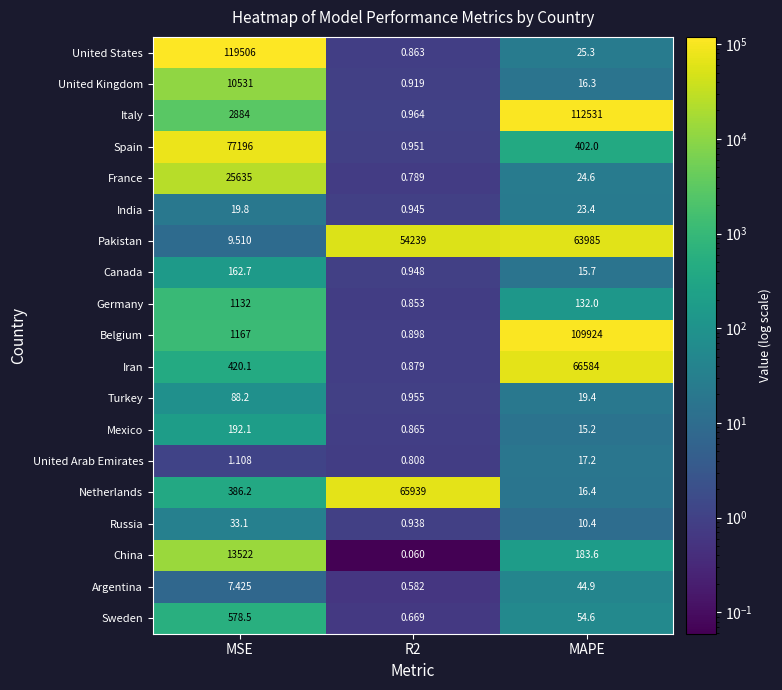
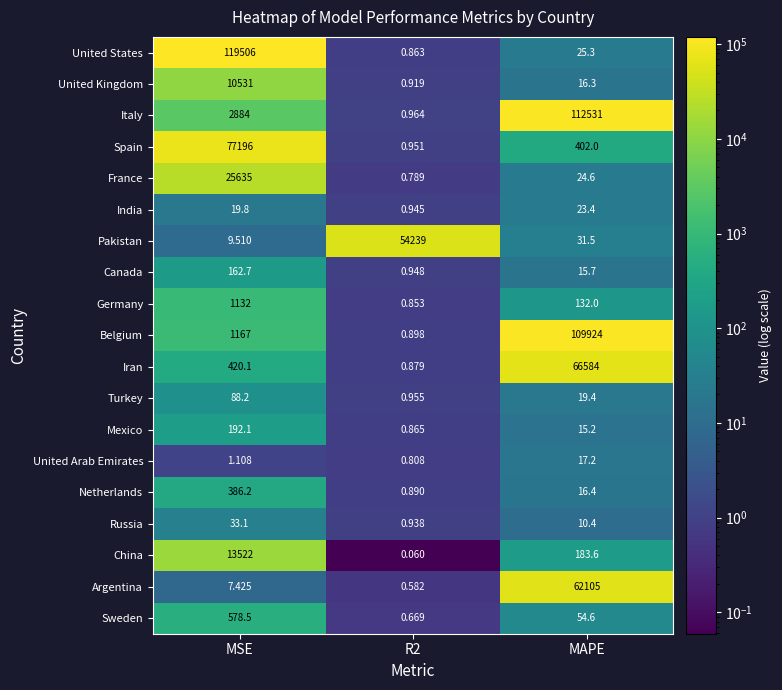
  {
    "United States": {
      "MSE": 119506,
      "R2": 0.863,
      "MAPE": 25.3
    },
    "United Kingdom": {
      "MSE": 10531,
      "R2": 0.919,
      "MAPE": 16.3
    },
    "Italy": {
      "MSE": 2884,
      "R2": 0.964,
      "MAPE": 112531
    },
    "Spain": {
      "MSE": 77196,
      "R2": 0.951,
      "MAPE": 402.0
    },
    "France": {
      "MSE": 25635,
      "R2": 0.789,
      "MAPE": 24.6
    },
    "India": {
      "MSE": 19.8,
      "R2": 0.945,
      "MAPE": 23.4
    },
    "Pakistan": {
      "MSE": 9.510,
      "R2": 54239,
-     "MAPE": 63985
+     "MAPE": 31.5
    },
    "Canada": {
      "MSE": 162.7,
      "R2": 0.948,
      "MAPE": 15.7
    },
    "Germany": {
      "MSE": 1132,
      "R2": 0.853,
      "MAPE": 132.0
    },
    "Belgium": {
      "MSE": 1167,
      "R2": 0.898,
      "MAPE": 109924
    },
    "Iran": {
      "MSE": 420.1,
      "R2": 0.879,
      "MAPE": 66584
    },
    "Turkey": {
      "MSE": 88.2,
      "R2": 0.955,
      "MAPE": 19.4
    },
    "Mexico": {
      "MSE": 192.1,
      "R2": 0.865,
      "MAPE": 15.2
    },
    "United Arab Emirates": {
      "MSE": 1.108,
      "R2": 0.808,
      "MAPE": 17.2
    },
    "Netherlands": {
      "MSE": 386.2,
-     "R2": 65939,
+     "R2": 0.890,
      "MAPE": 16.4
    },
    "Russia": {
      "MSE": 33.1,
      "R2": 0.938,
      "MAPE": 10.4
    },
    "China": {
      "MSE": 13522,
      "R2": 0.060,
      "MAPE": 183.6
    },
    "Argentina": {
      "MSE": 7.425,
      "R2": 0.582,
-     "MAPE": 44.9
+     "MAPE": 62105
    },
    "Sweden": {
      "MSE": 578.5,
      "R2": 0.669,
      "MAPE": 54.6
    }
  }
